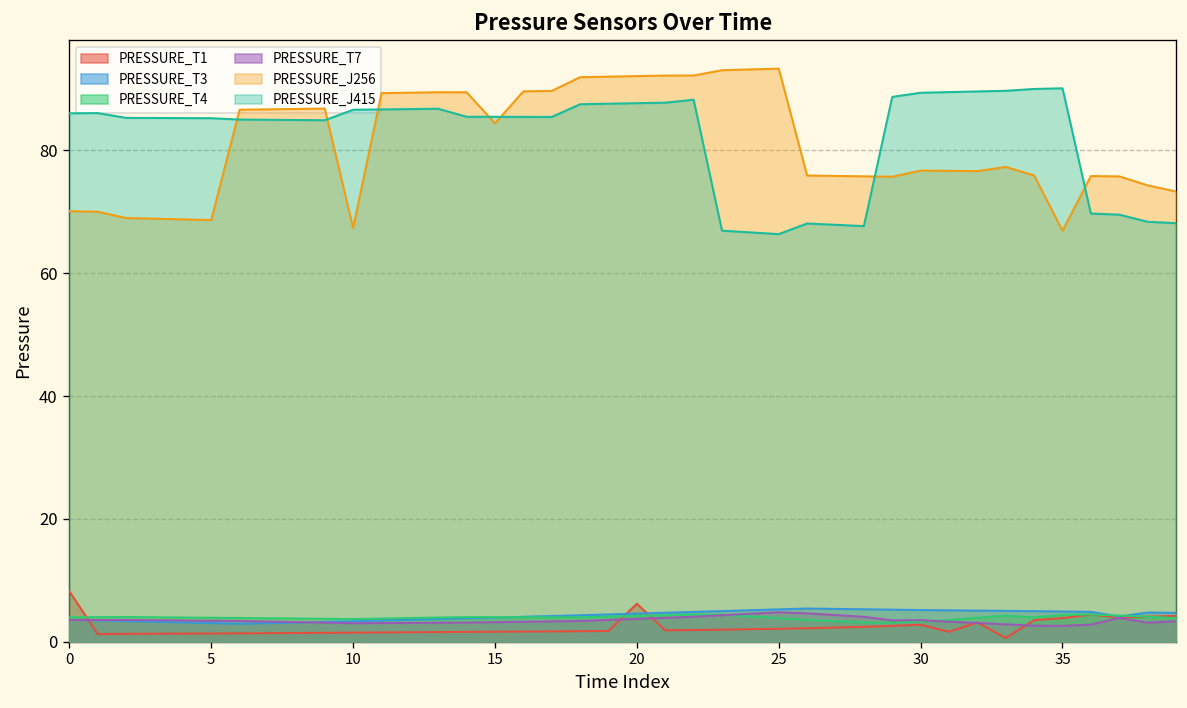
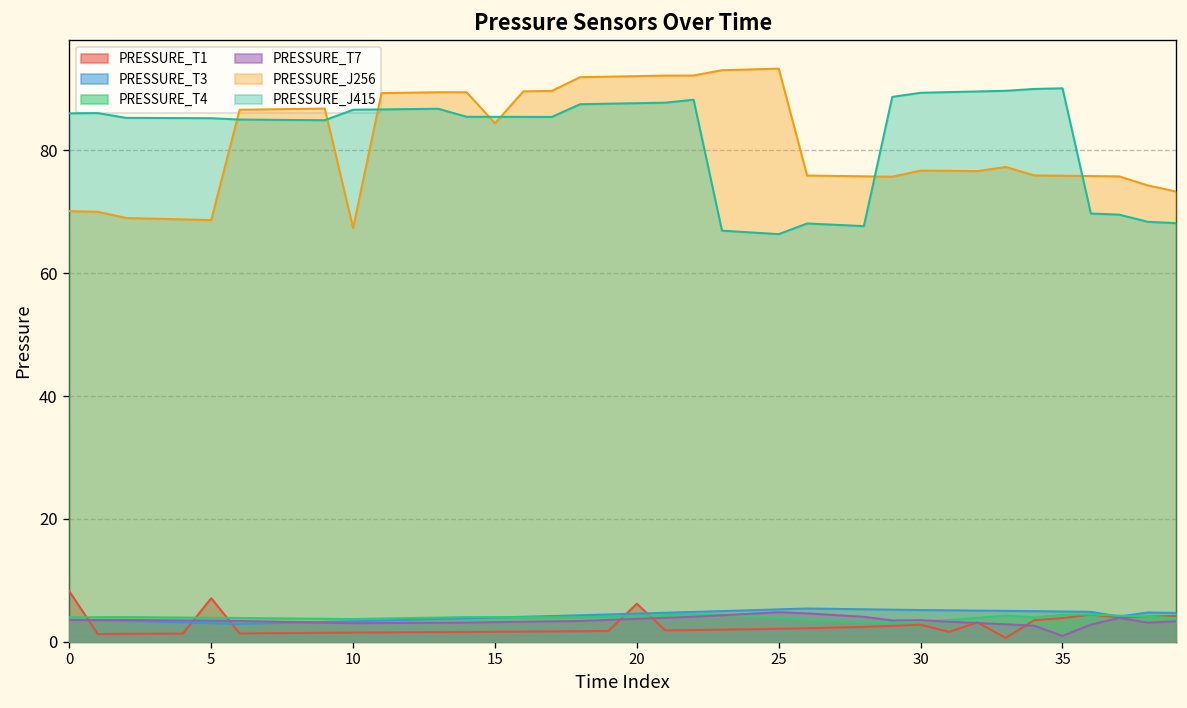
  {
    "PRESSURE_T1": {
      "0": 8,
-     "5": 1,
+     "5": 7,
      "10": 1,
      "15": 2,
      "20": 6,
      "25": 2,
      "30": 3,
      "35": 4
    },
    "PRESSURE_T3": {
      "30": 5,
      "35": 5
    },
    "PRESSURE_T7": {
      "15": 3,
-     "35": 3
+     "35": 1
    },
    "PRESSURE_J256": {
      "0": 70,
      "5": 69,
      "10": 67,
      "15": 84,
      "20": 92,
      "25": 93,
      "30": 77,
-     "35": 67
+     "35": 76
    }
  }
